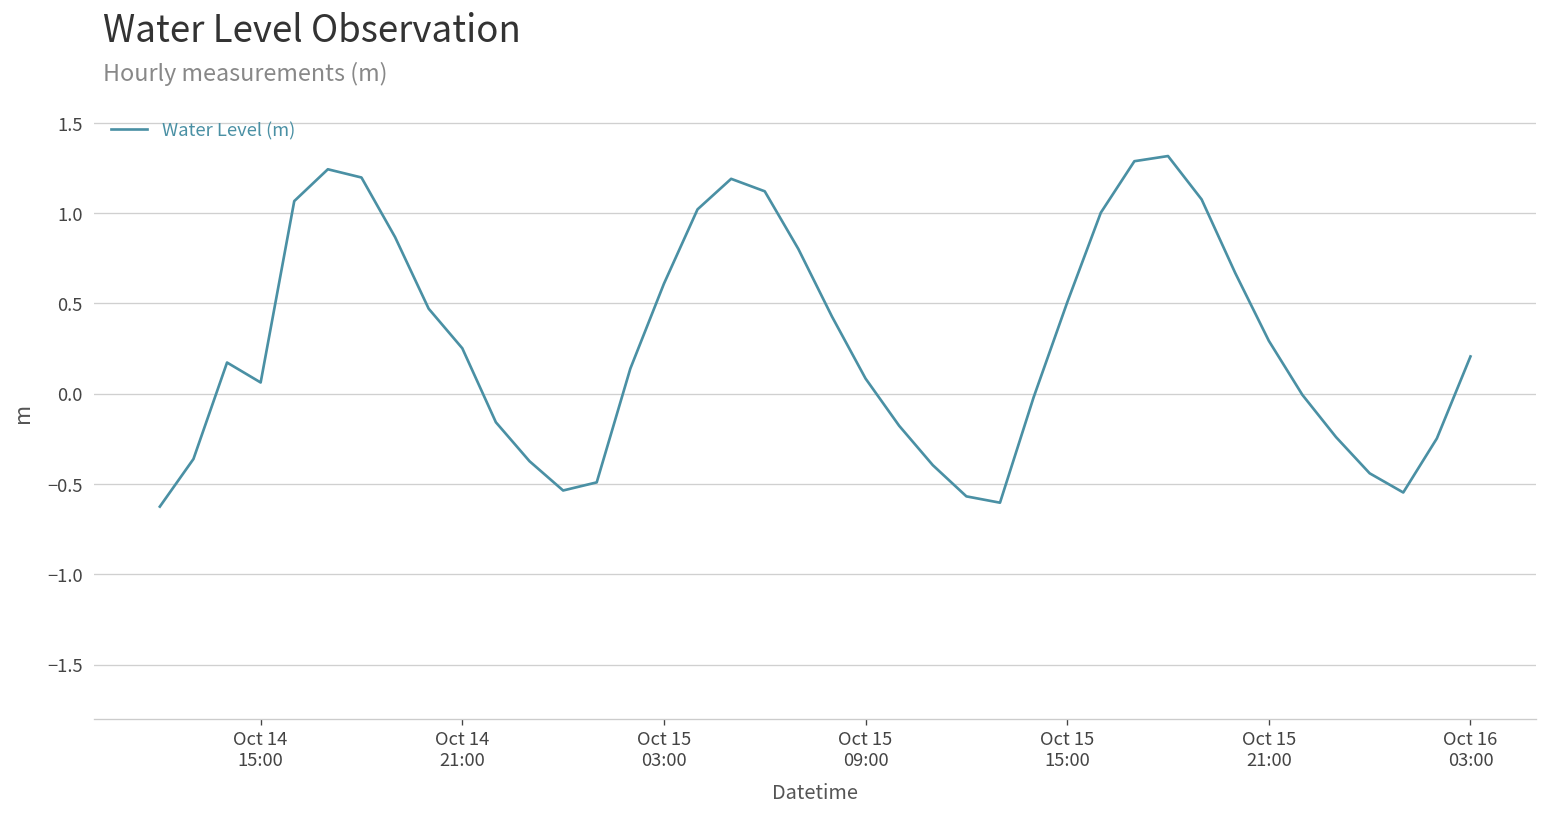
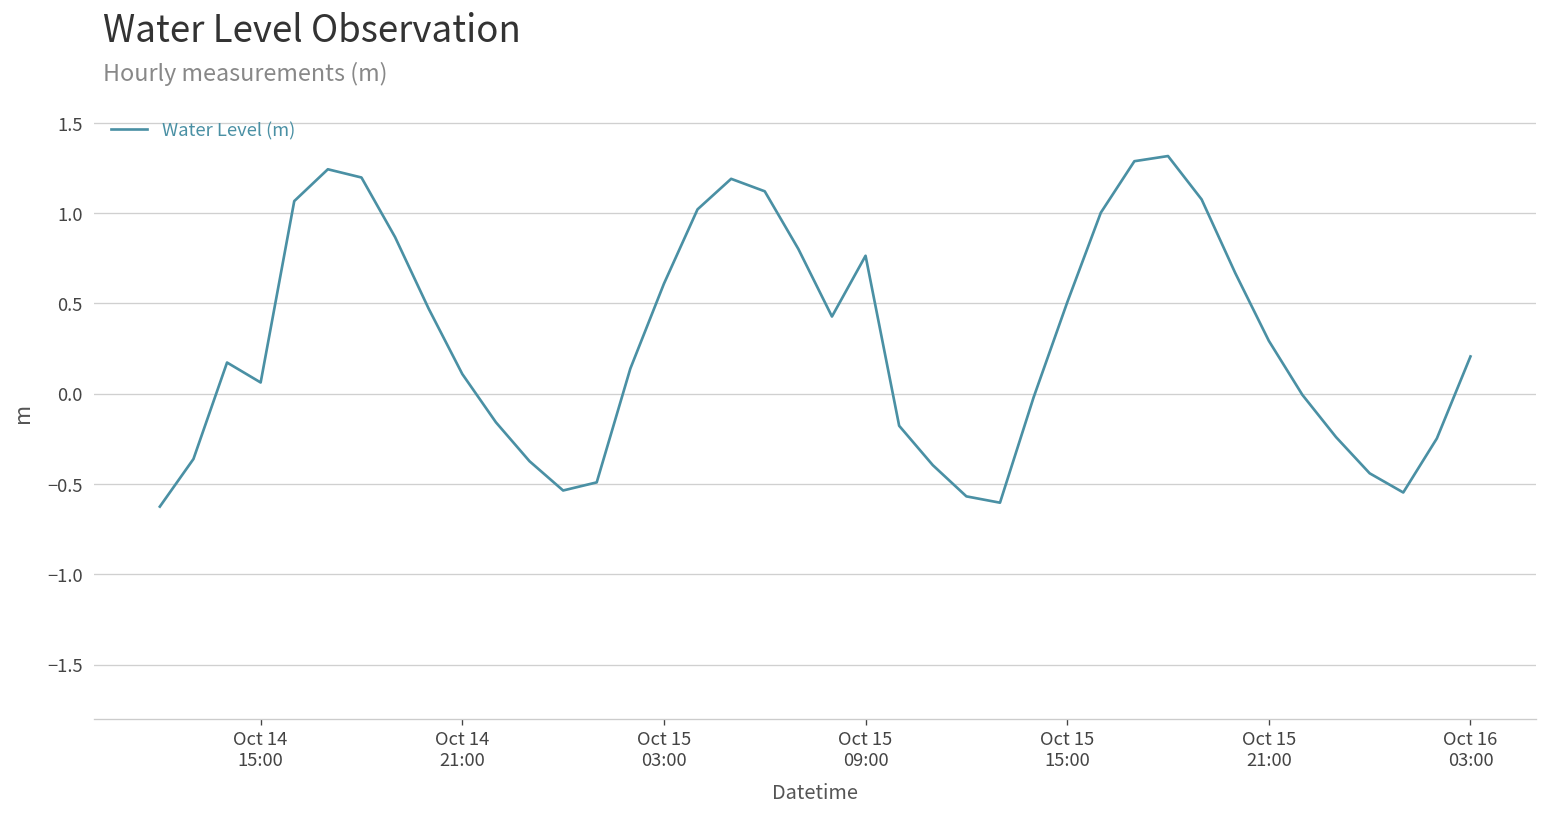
  {
    "Oct 14 15:00": 0.06,
-   "Oct 14 21:00": 0.25,
+   "Oct 14 21:00": 0.11,
    "Oct 15 03:00": 0.61,
-   "Oct 15 09:00": 0.08,
+   "Oct 15 09:00": 0.76,
    "Oct 15 15:00": 0.51,
    "Oct 15 21:00": 0.29,
    "Oct 16 03:00": 0.21
  }
